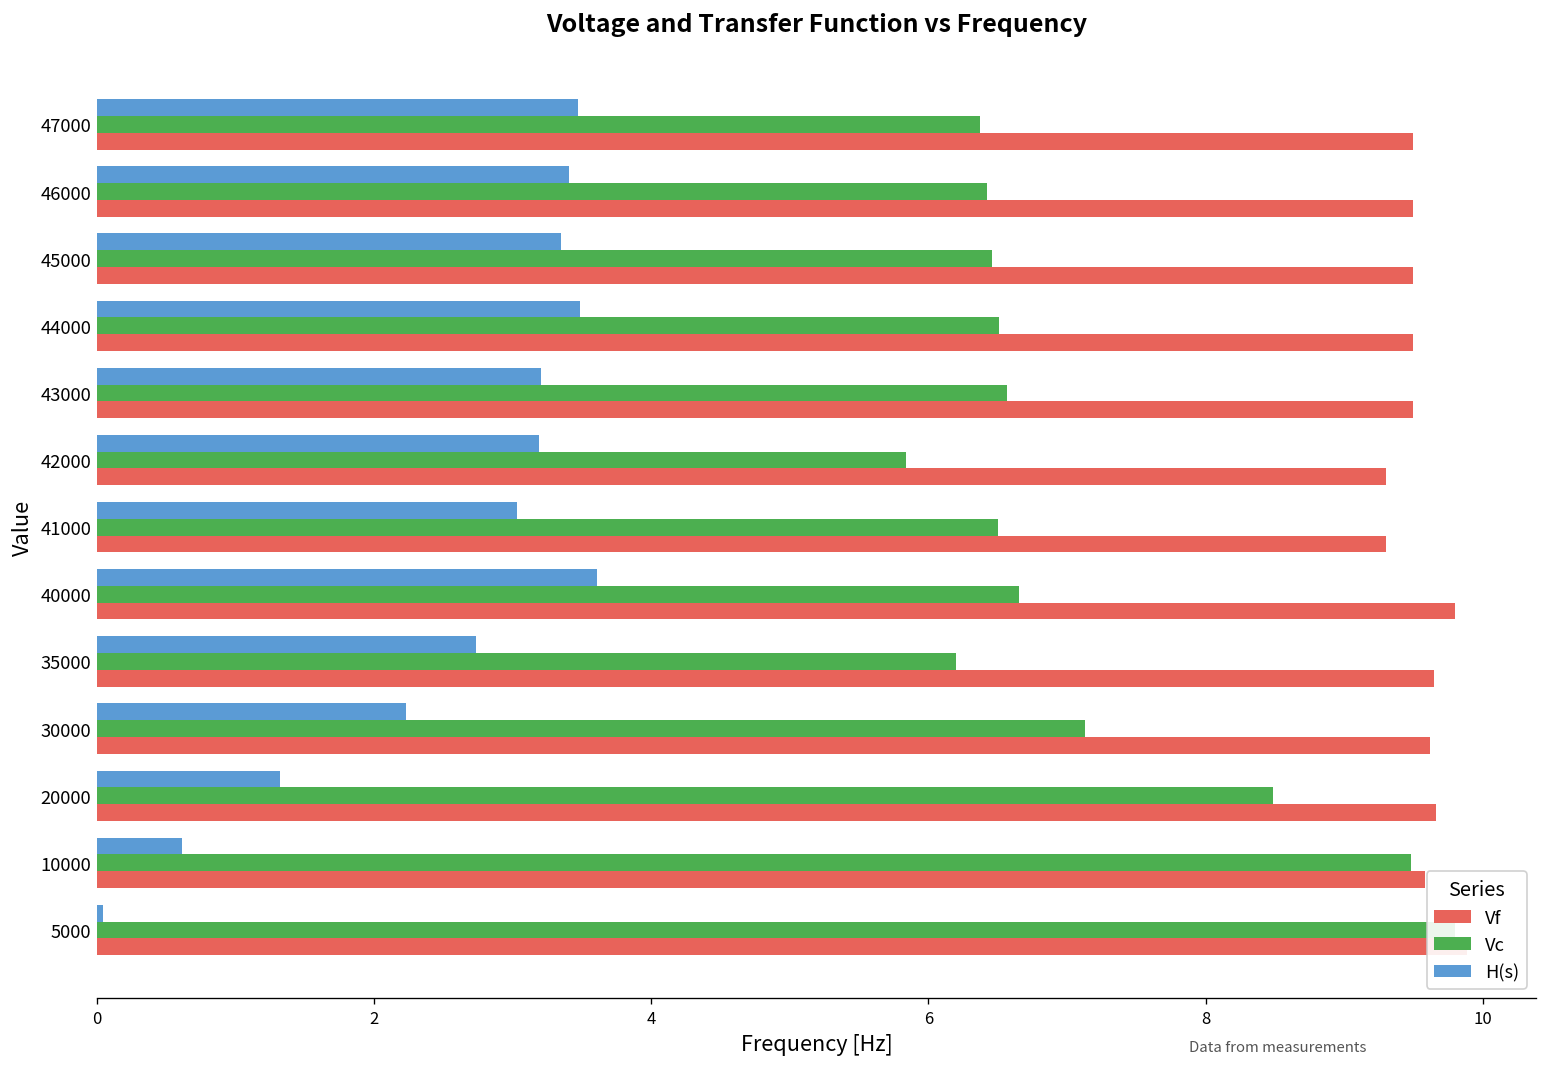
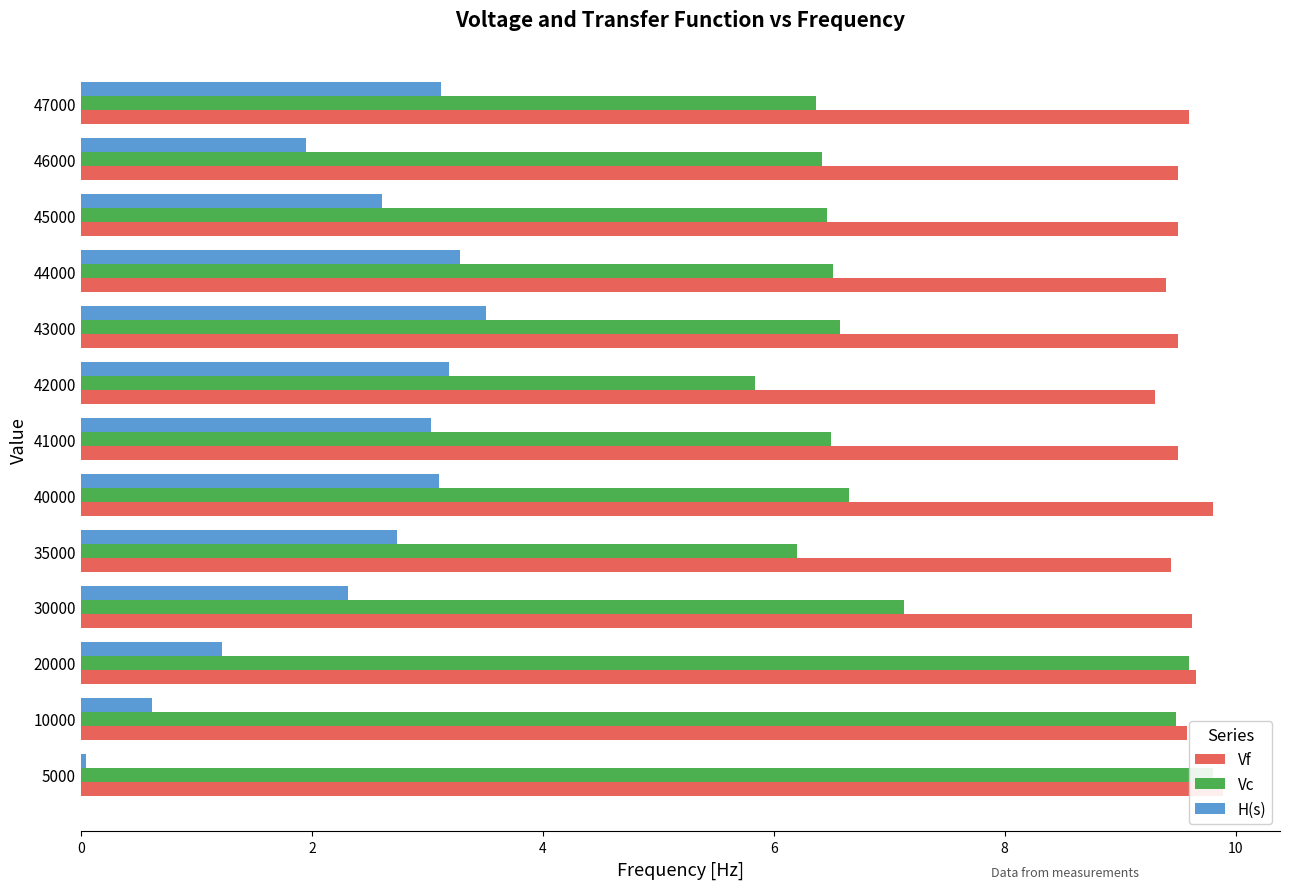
  {
    "Vf": {
-     "47000": 9.5,
+     "47000": 9.6,
      "46000": 9.50,
      "45000": 9.50,
-     "44000": 9.5,
+     "44000": 9.4,
      "43000": 9.50,
      "42000": 9.30,
-     "41000": 9.3,
+     "41000": 9.5,
      "40000": 9.80,
-     "35000": 9.65,
+     "35000": 9.44,
      "30000": 9.62,
      "20000": 9.66,
      "10000": 9.58
    },
    "Vc": {
      "47000": 6.37,
      "46000": 6.42,
      "45000": 6.46,
      "44000": 6.51,
      "43000": 6.57,
      "42000": 5.84,
      "41000": 6.50,
      "40000": 6.65,
      "35000": 6.20,
      "30000": 7.13,
-     "20000": 8.49,
+     "20000": 9.60,
      "10000": 9.48
    },
    "H(s)": {
-     "47000": 3.47,
-     "46000": 3.40,
-     "45000": 3.35,
-     "44000": 3.48,
-     "43000": 3.20,
+     "47000": 3.12,
+     "46000": 1.95,
+     "45000": 2.60,
+     "44000": 3.28,
+     "43000": 3.51,
      "42000": 3.19,
      "41000": 3.03,
-     "40000": 3.61,
+     "40000": 3.10,
      "35000": 2.74,
-     "30000": 2.23,
-     "20000": 1.32,
+     "30000": 2.31,
+     "20000": 1.22,
      "10000": 0.61,
      "5000": 0.04
    }
  }
